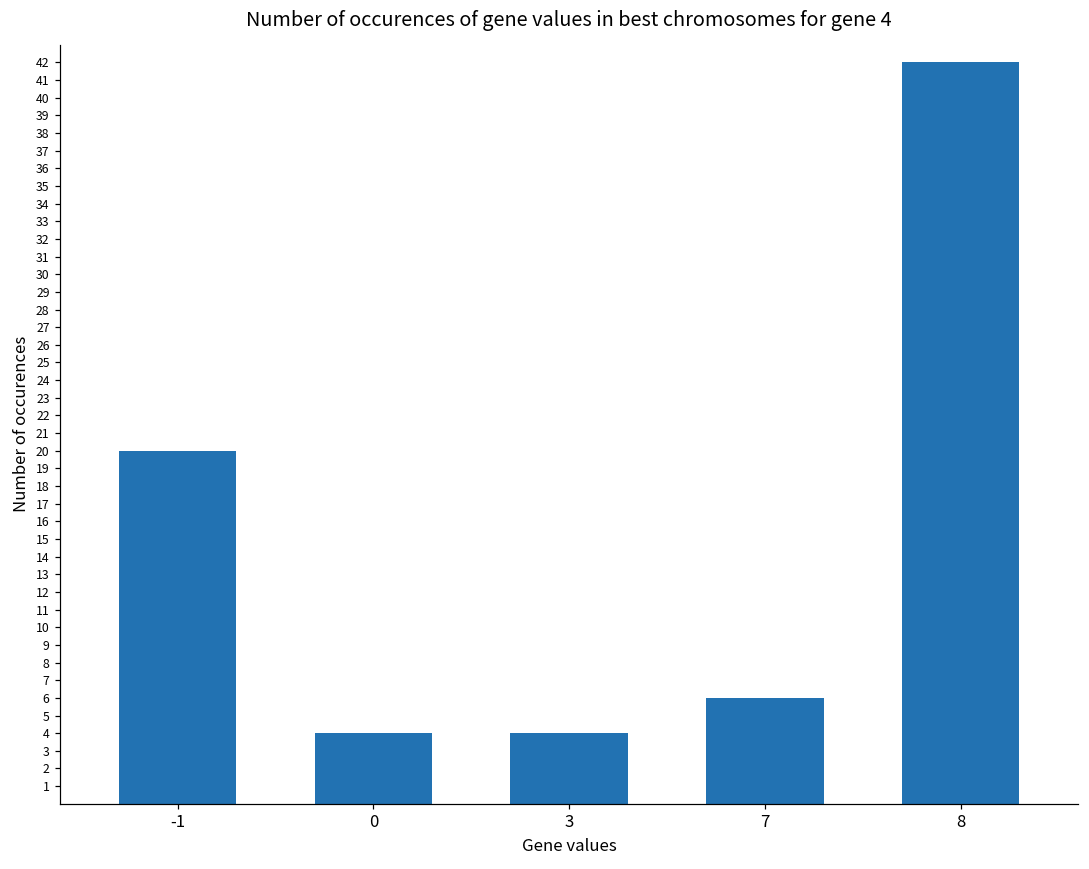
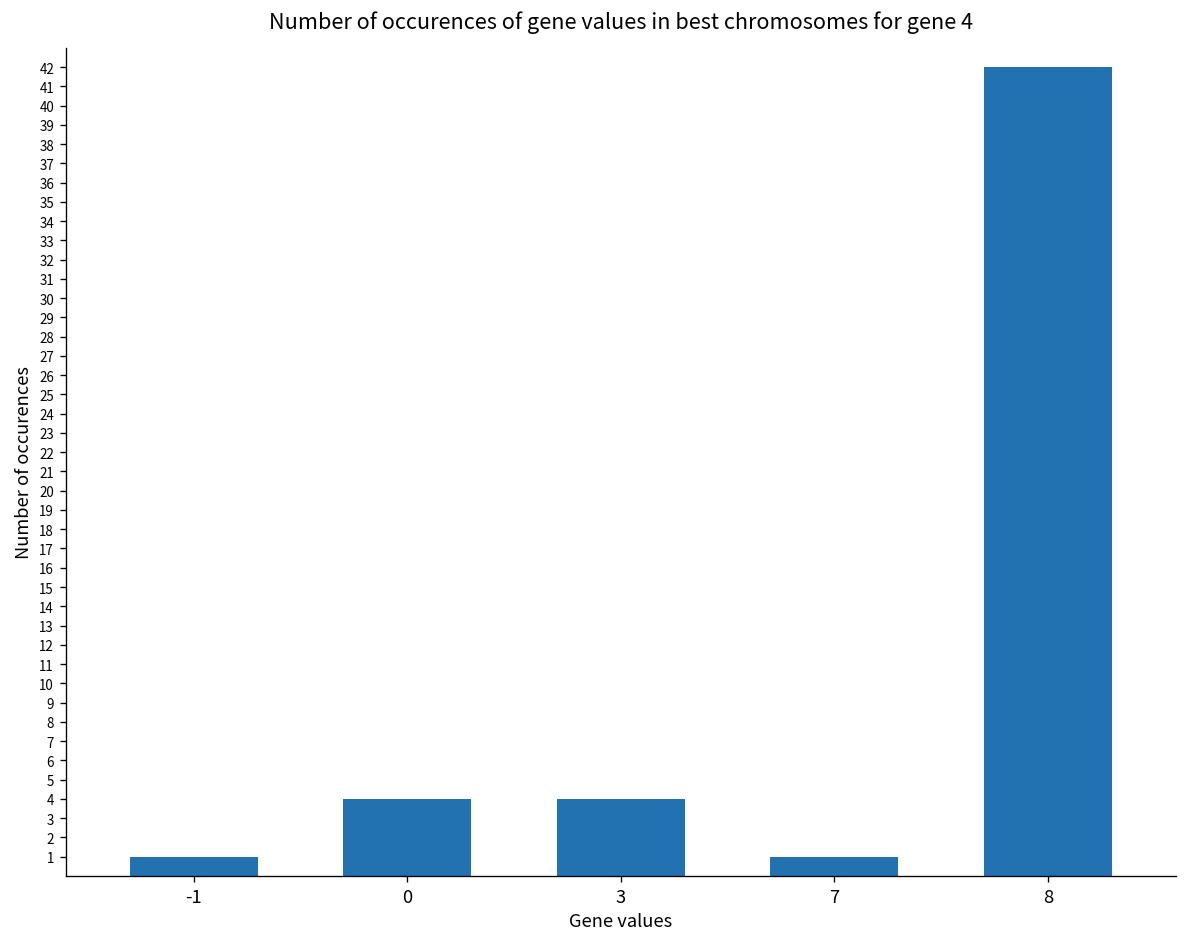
  {
-   "-1": 20,
+   "-1": 1,
    "0": 4,
    "3": 4,
-   "7": 6,
+   "7": 1,
    "8": 42
  }
